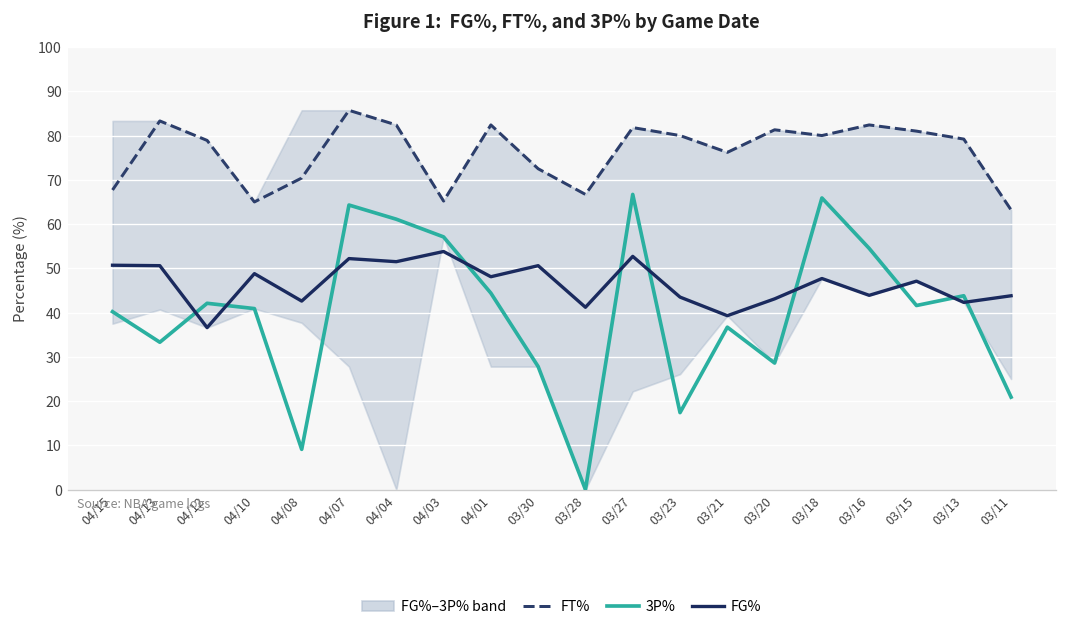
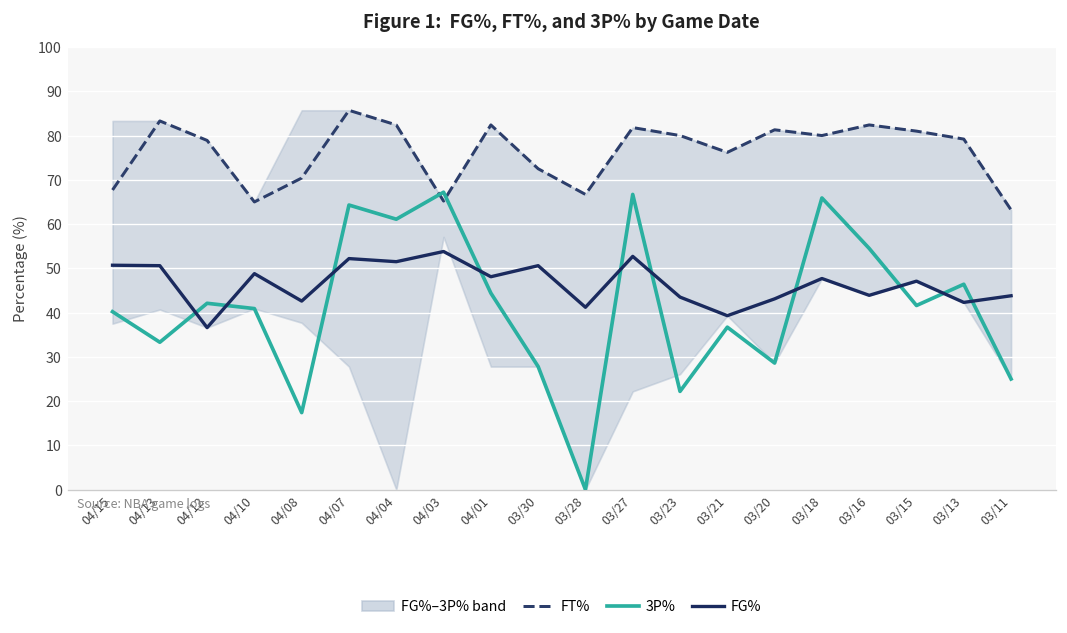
  {
    "3P%": {
      "04/15": 40,
      "04/13": 33,
      "04/12": 42,
      "04/10": 41,
-     "04/08": 9,
+     "04/08": 17,
      "04/07": 64,
      "04/04": 61,
-     "04/03": 57,
+     "04/03": 67,
      "04/01": 44,
      "03/30": 28,
      "03/28": 0,
      "03/27": 67,
-     "03/23": 17,
+     "03/23": 22,
      "03/21": 37,
      "03/20": 29,
      "03/18": 66,
      "03/16": 55,
      "03/15": 42,
-     "03/13": 44,
-     "03/11": 21
+     "03/13": 46,
+     "03/11": 25
    }
  }
